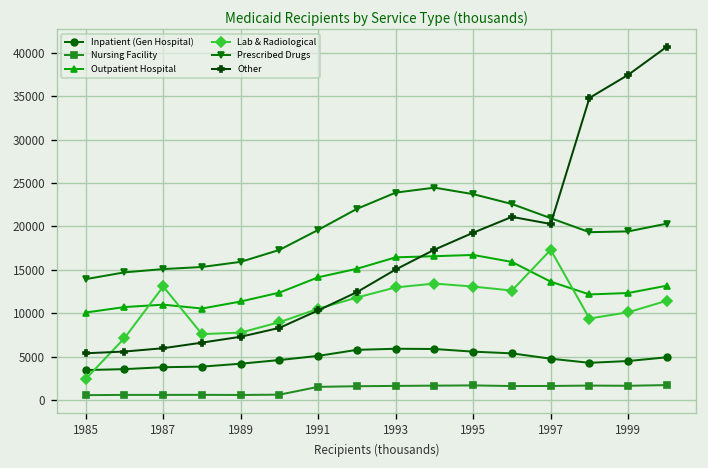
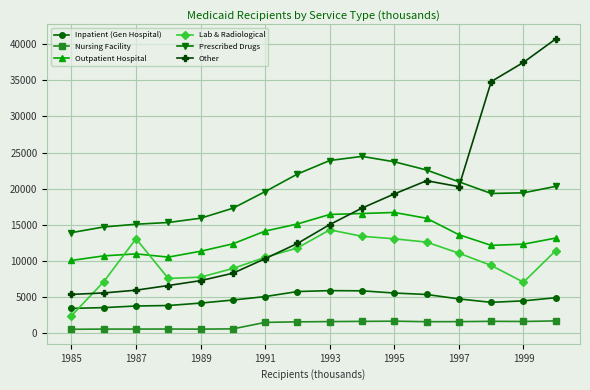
  {
    "Lab & Radiological": {
      "1985": 2000,
      "1987": 13000,
      "1989": 8000,
-     "1993": 13000,
+     "1993": 14000,
      "1995": 13000,
-     "1997": 17000,
-     "1999": 10000
+     "1997": 11000,
+     "1999": 7000
    }
  }
